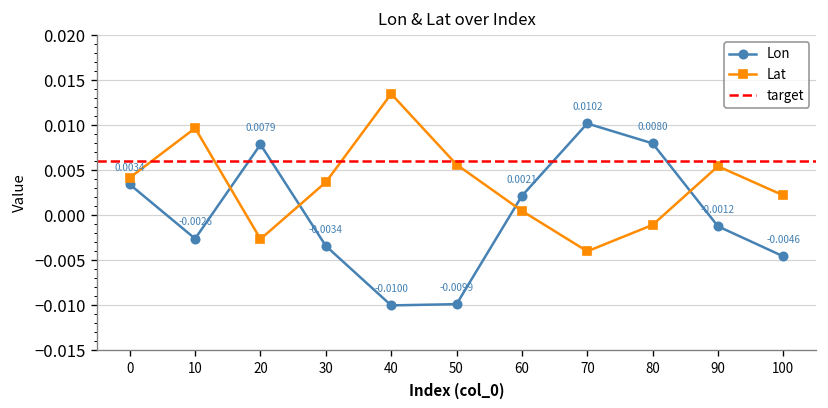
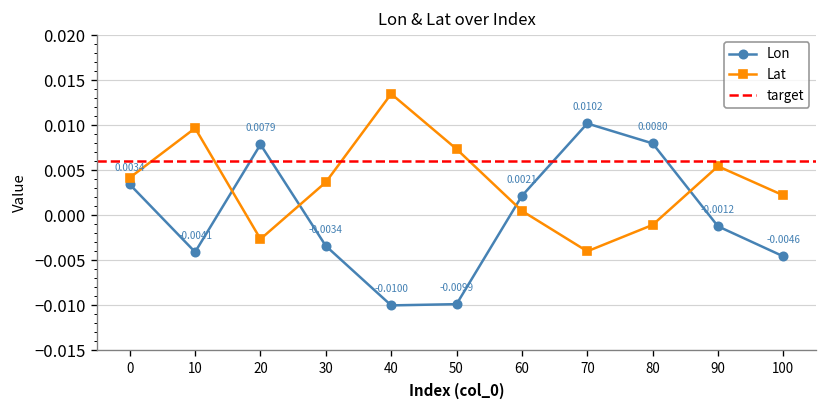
  {
    "Lon": {
      "0": 0.0034,
-     "10": -0.0026,
+     "10": -0.0041,
      "20": 0.0079,
      "30": -0.0034,
      "40": -0.0100,
      "50": -0.0099,
      "60": 0.0021,
      "70": 0.0102,
      "80": 0.0080,
      "90": -0.0012,
      "100": -0.0046
    },
    "Lat": {
      "10": 0.010,
      "20": -0.003,
      "30": 0.004,
      "40": 0.013,
-     "50": 0.006,
+     "50": 0.007,
      "60": 0.000,
      "70": -0.004,
      "80": -0.001,
      "90": 0.005,
      "100": 0.002
    }
  }
